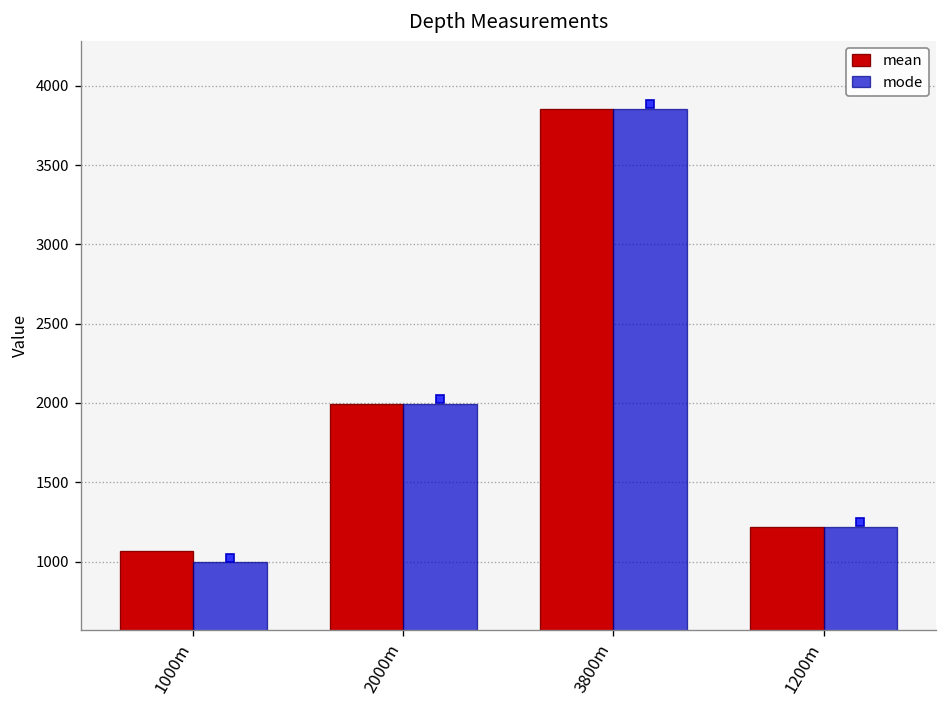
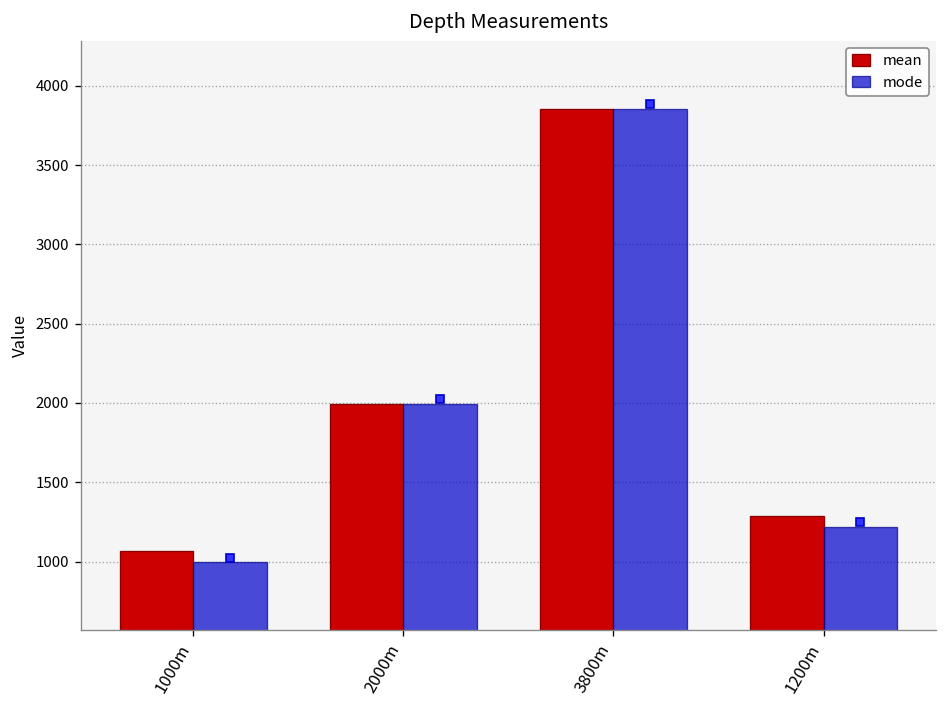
  {
    "mean": {
      "1000m": 1070,
      "2000m": 1990,
      "3800m": 3850,
-     "1200m": 1220
+     "1200m": 1290
    }
  }
